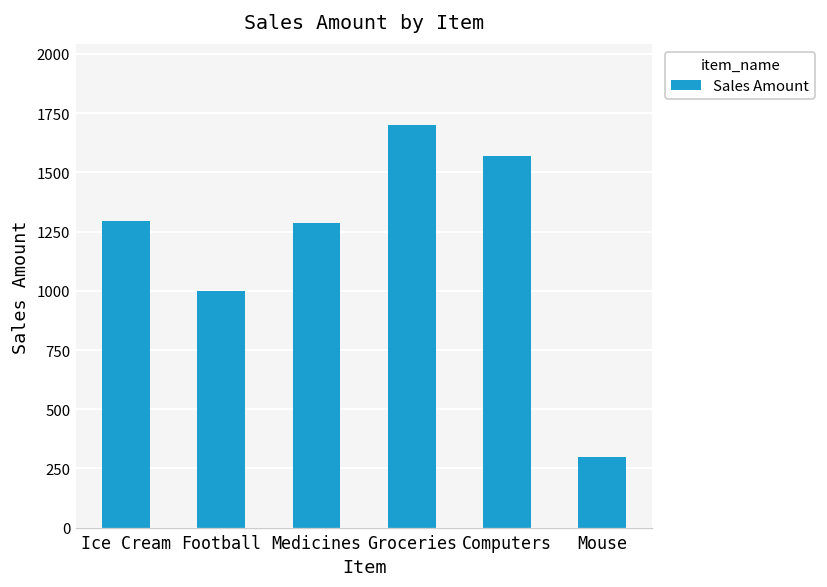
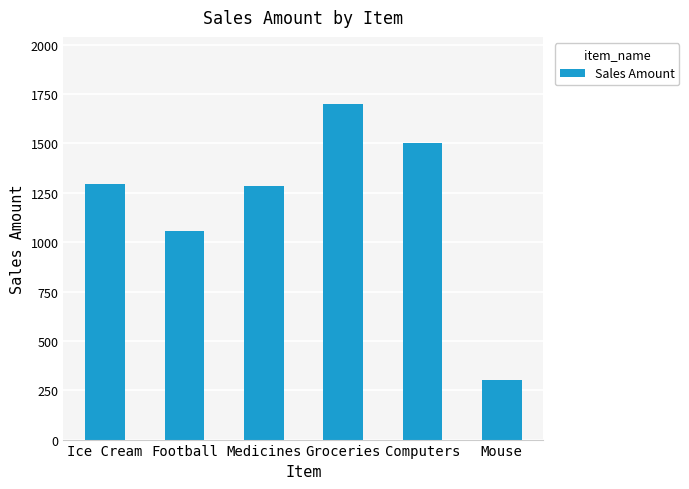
  {
    "Ice Cream": 1290,
-   "Football": 1000,
+   "Football": 1060,
    "Medicines": 1290,
    "Groceries": 1700,
-   "Computers": 1570,
+   "Computers": 1500,
    "Mouse": 300
  }
